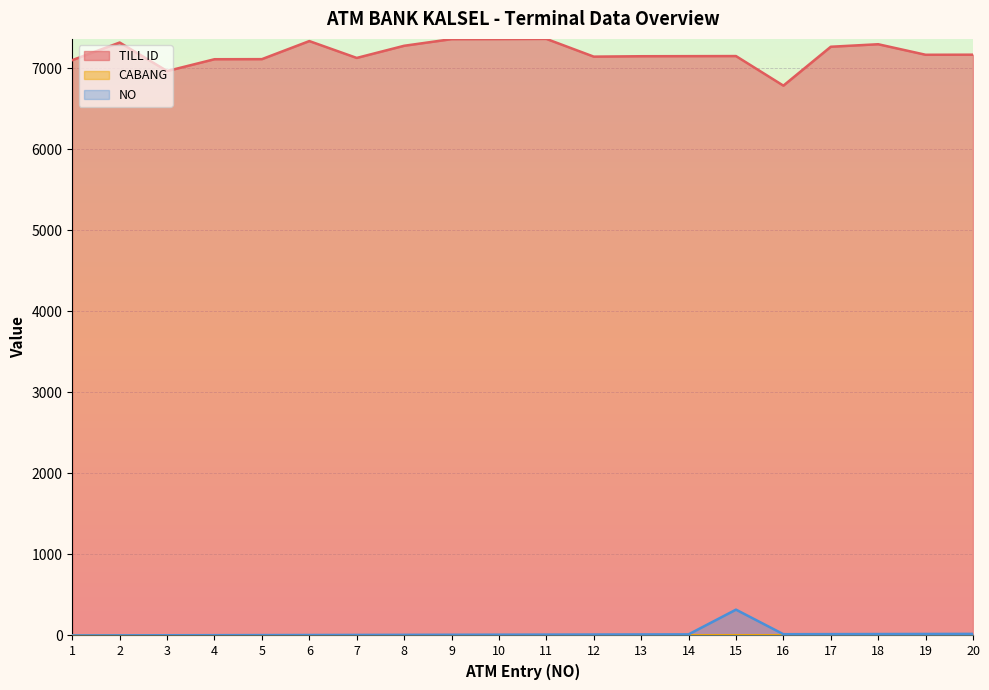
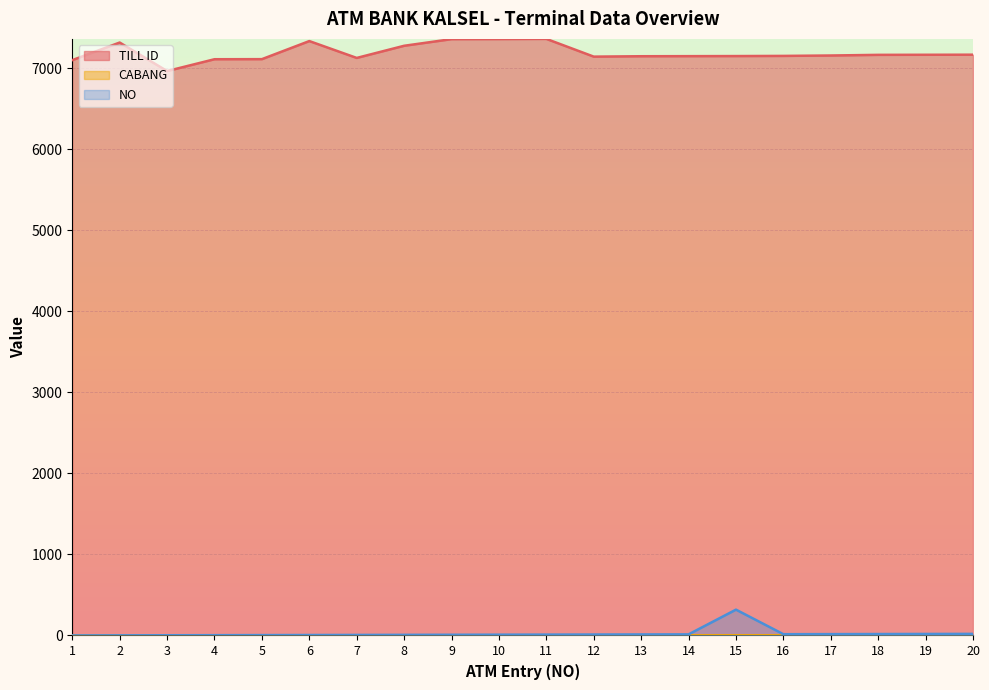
  {
    "TILL ID": {
      "1": 7100,
      "2": 7300,
      "4": 7100,
      "5": 7100,
      "6": 7300,
      "7": 7100,
      "8": 7300,
      "9": 7400,
      "10": 7400,
      "11": 7400,
      "12": 7100,
      "13": 7100,
      "14": 7200,
      "15": 7200,
-     "16": 6800,
-     "17": 7300,
-     "18": 7300,
+     "16": 7200,
+     "17": 7200,
+     "18": 7200,
      "19": 7200,
      "20": 7200
    },
    "CABANG": {
      "15": 0
    },
    "NO": {
      "15": 300
    }
  }
